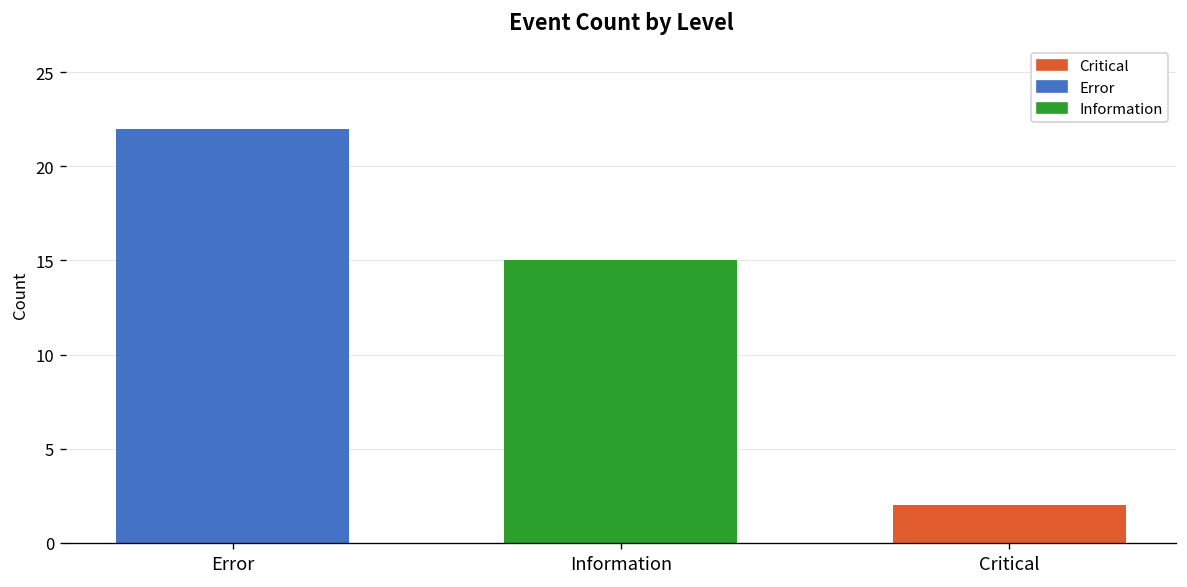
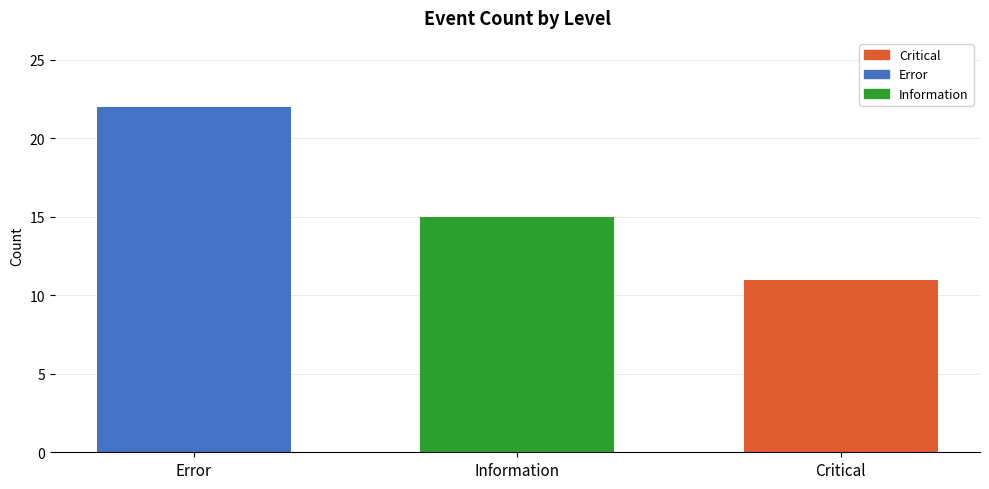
  {
    "Error": 22,
    "Information": 15,
-   "Critical": 2
+   "Critical": 11
  }
